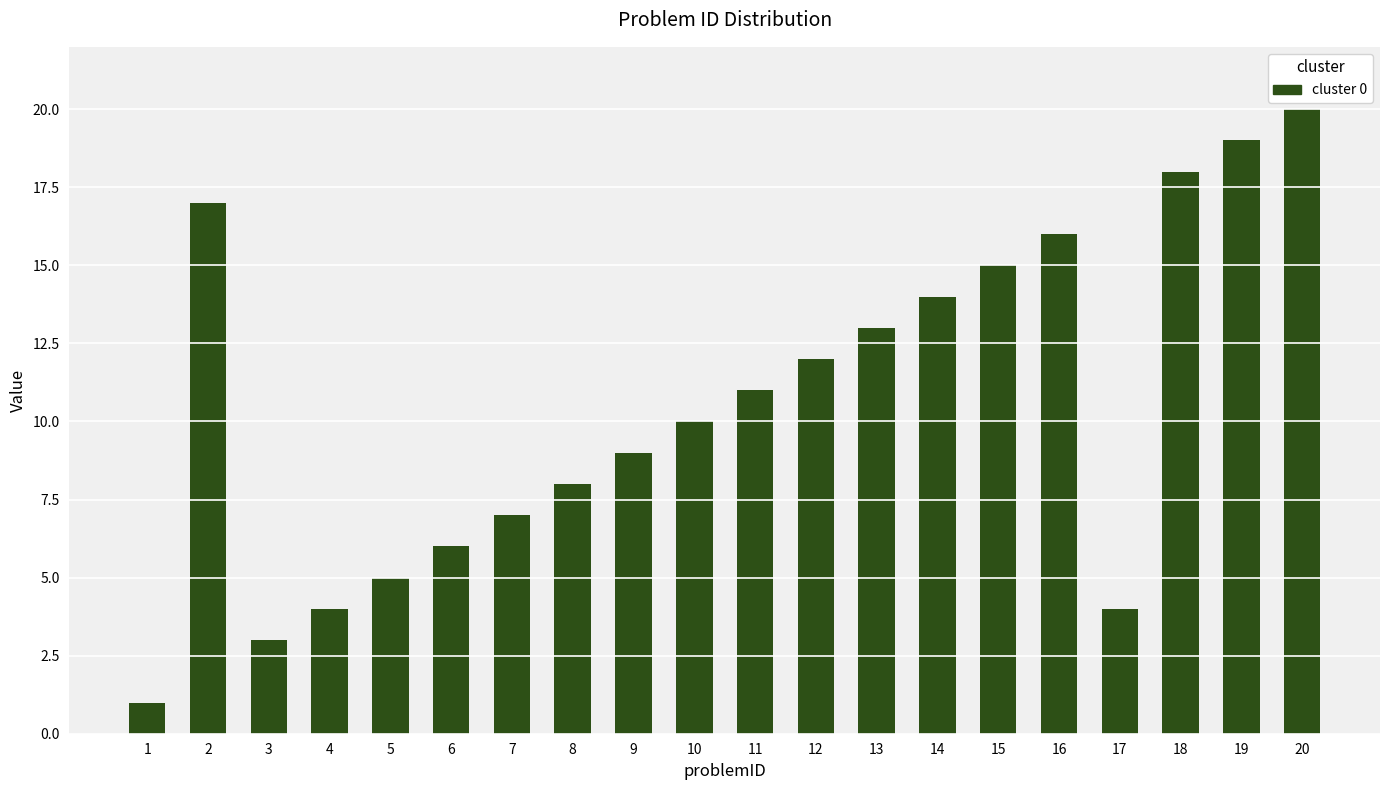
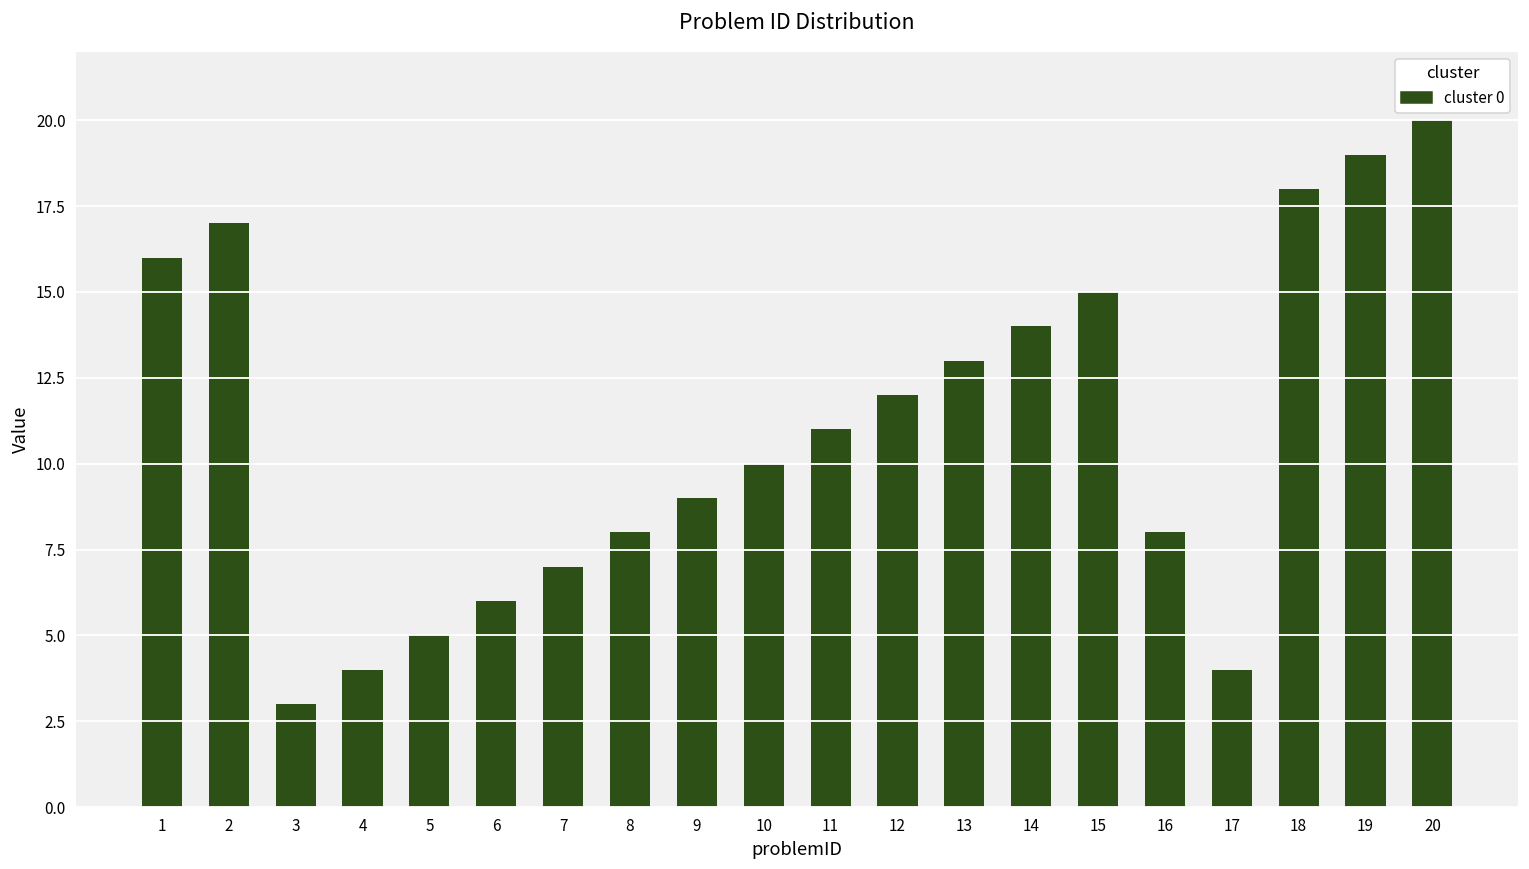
  {
-   "1": 1,
+   "1": 16,
    "2": 17,
    "3": 3,
    "4": 4,
    "5": 5,
    "6": 6,
    "7": 7,
    "8": 8,
    "9": 9,
    "10": 10,
    "11": 11,
    "12": 12,
    "13": 13,
    "14": 14,
    "15": 15,
-   "16": 16,
+   "16": 8,
    "17": 4,
    "18": 18,
    "19": 19,
    "20": 20
  }
